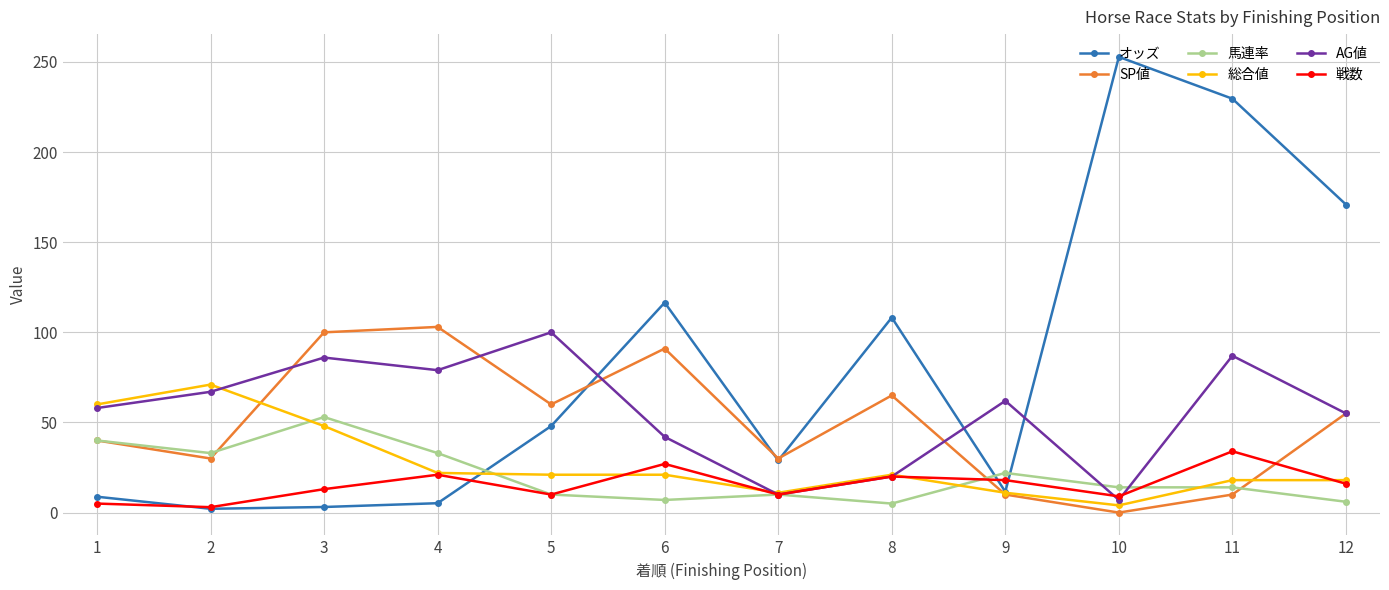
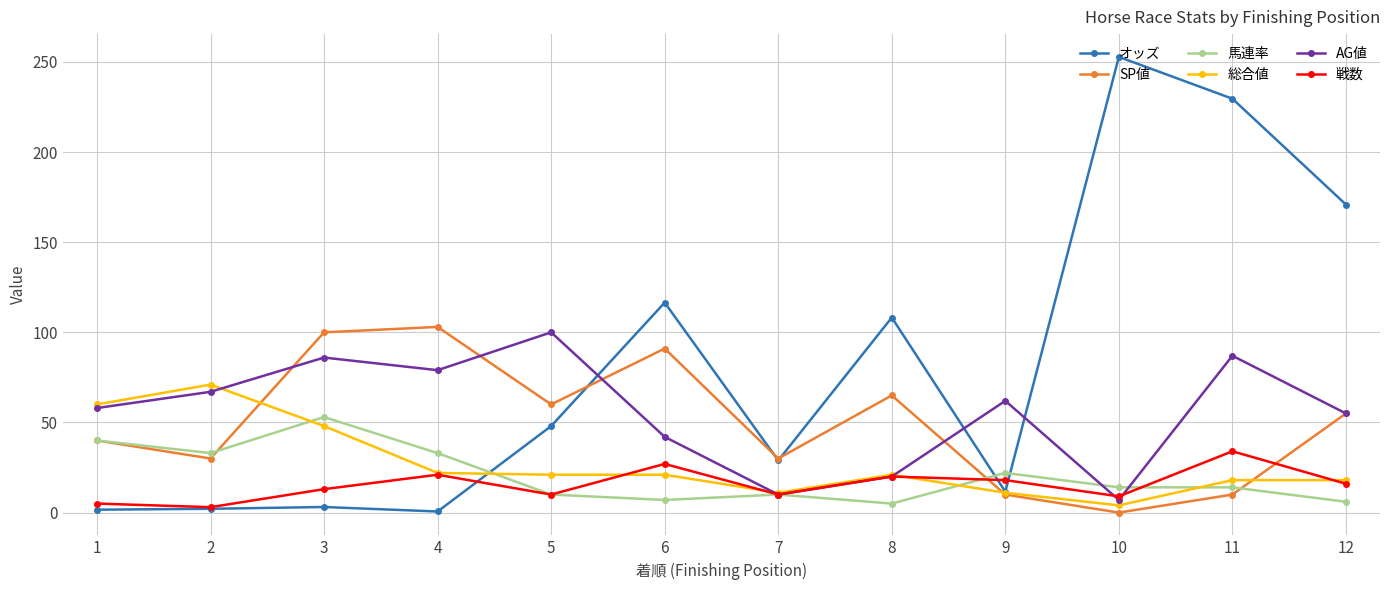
  {
    "オッズ": {
-     "1": 9,
+     "1": 2,
      "3": 3,
-     "4": 5,
+     "4": 1,
      "5": 48,
      "6": 117,
      "8": 108,
      "10": 253,
      "11": 230,
      "12": 171
    },
    "SP値": {
      "2": 30,
      "3": 100,
      "4": 103,
      "5": 60,
      "6": 91,
      "8": 65,
      "10": 0,
      "11": 10
    },
    "馬連率": {
      "2": 33,
      "3": 53,
      "4": 33,
      "6": 7,
      "8": 5,
      "9": 22,
      "10": 14,
      "11": 14,
      "12": 6
    },
    "総合値": {
      "1": 60,
      "2": 71,
      "3": 48,
      "5": 21,
      "6": 21,
      "10": 4,
      "11": 18,
      "12": 18
    },
    "AG値": {
      "1": 58,
      "2": 67,
      "3": 86,
      "4": 79,
      "5": 100,
      "6": 42,
      "9": 62,
      "10": 7,
      "11": 87
    },
    "戦数": {
      "1": 5,
      "3": 13,
      "6": 27,
      "9": 18,
      "10": 9,
      "11": 34,
      "12": 16
    }
  }
